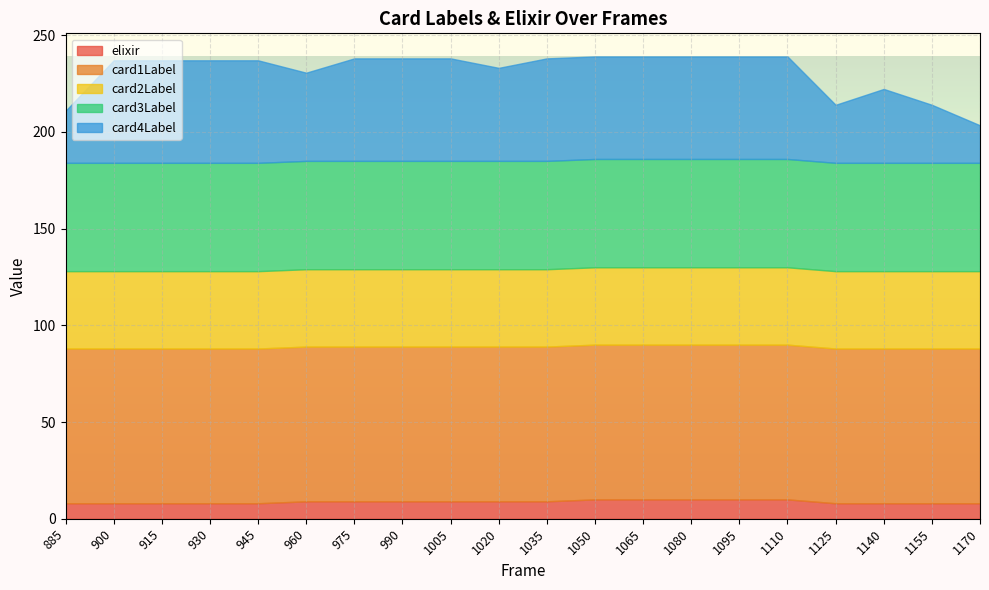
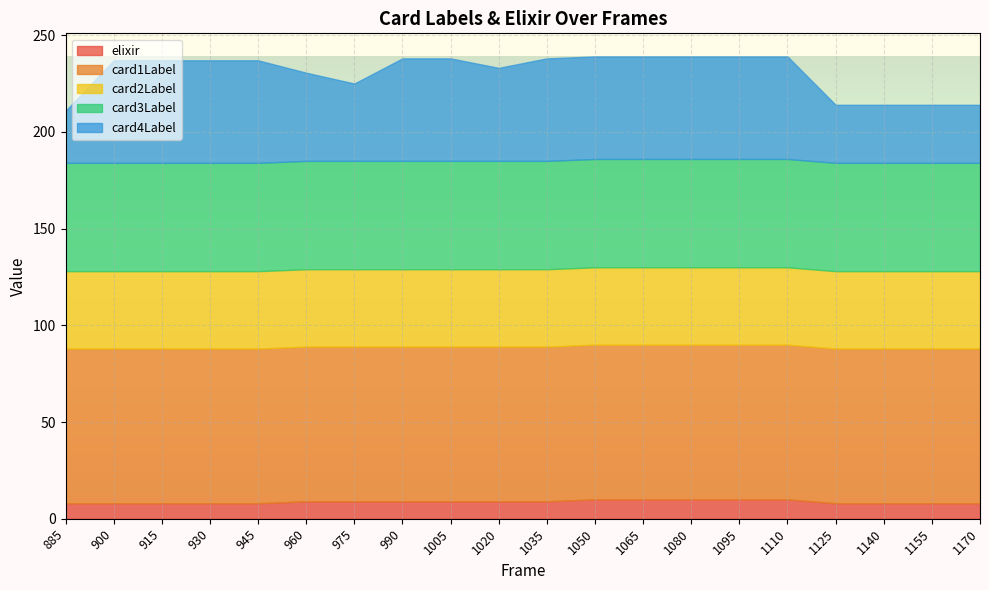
  {
    "card2Label": {
      "885": 40,
      "900": 40,
      "915": 40,
      "930": 40,
      "945": 40,
      "960": 40,
      "975": 40,
      "990": 40,
      "1005": 40,
      "1020": 40,
      "1035": 40,
      "1050": 40,
      "1065": 40,
      "1080": 40,
      "1095": 40,
      "1110": 40,
      "1125": 40,
      "1140": 40,
      "1155": 40,
      "1170": 40
    },
    "card3Label": {
      "885": 56,
      "900": 56,
      "915": 56,
      "930": 56,
      "945": 56,
      "960": 56,
      "975": 56,
      "990": 56,
      "1005": 56,
      "1020": 56,
      "1035": 56,
      "1050": 56,
      "1065": 56,
      "1080": 56,
      "1095": 56,
      "1110": 56,
      "1125": 56,
      "1140": 56,
      "1155": 56,
      "1170": 56
    },
    "card4Label": {
      "885": 27,
      "930": 53,
      "945": 53,
      "960": 46,
-     "975": 53,
+     "975": 40,
      "990": 53,
      "1005": 53,
      "1020": 48,
      "1035": 53,
      "1050": 53,
      "1065": 53,
      "1080": 53,
      "1095": 53,
      "1110": 53,
      "1125": 30,
-     "1140": 38,
+     "1140": 30,
      "1155": 30,
-     "1170": 19
+     "1170": 30
    }
  }
